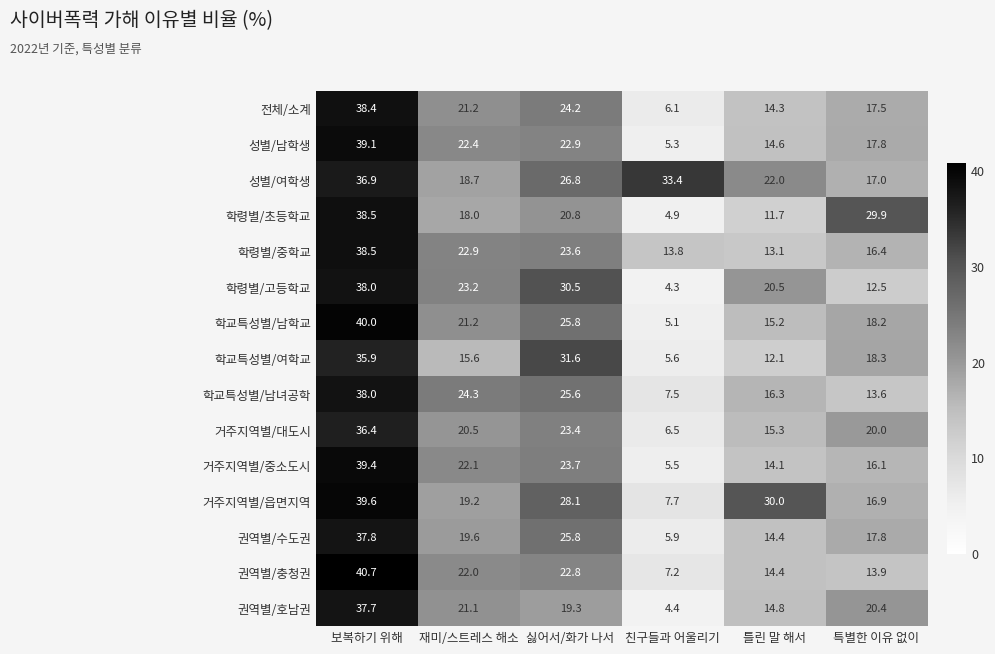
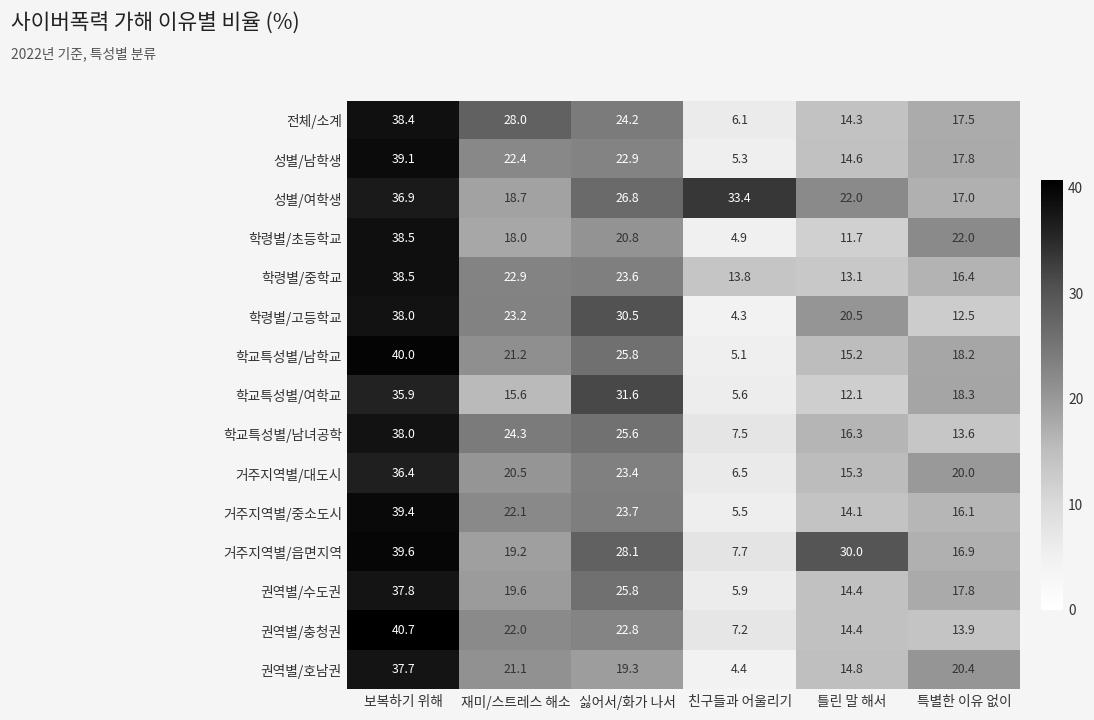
  {
    "전체/소계": {
      "보복하기 위해": 38.4,
-     "재미/스트레스 해소": 21.2,
+     "재미/스트레스 해소": 28.0,
      "싫어서/화가 나서": 24.2,
      "친구들과 어울리기": 6.1,
      "틀린 말 해서": 14.3,
      "특별한 이유 없이": 17.5
    },
    "성별/남학생": {
      "보복하기 위해": 39.1,
      "재미/스트레스 해소": 22.4,
      "싫어서/화가 나서": 22.9,
      "친구들과 어울리기": 5.3,
      "틀린 말 해서": 14.6,
      "특별한 이유 없이": 17.8
    },
    "성별/여학생": {
      "보복하기 위해": 36.9,
      "재미/스트레스 해소": 18.7,
      "싫어서/화가 나서": 26.8,
      "친구들과 어울리기": 33.4,
      "틀린 말 해서": 22.0,
      "특별한 이유 없이": 17.0
    },
    "학령별/초등학교": {
      "보복하기 위해": 38.5,
      "재미/스트레스 해소": 18.0,
      "싫어서/화가 나서": 20.8,
      "친구들과 어울리기": 4.9,
      "틀린 말 해서": 11.7,
-     "특별한 이유 없이": 29.9
+     "특별한 이유 없이": 22.0
    },
    "학령별/중학교": {
      "보복하기 위해": 38.5,
      "재미/스트레스 해소": 22.9,
      "싫어서/화가 나서": 23.6,
      "친구들과 어울리기": 13.8,
      "틀린 말 해서": 13.1,
      "특별한 이유 없이": 16.4
    },
    "학령별/고등학교": {
      "보복하기 위해": 38.0,
      "재미/스트레스 해소": 23.2,
      "싫어서/화가 나서": 30.5,
      "친구들과 어울리기": 4.3,
      "틀린 말 해서": 20.5,
      "특별한 이유 없이": 12.5
    },
    "학교특성별/남학교": {
      "보복하기 위해": 40.0,
      "재미/스트레스 해소": 21.2,
      "싫어서/화가 나서": 25.8,
      "친구들과 어울리기": 5.1,
      "틀린 말 해서": 15.2,
      "특별한 이유 없이": 18.2
    },
    "학교특성별/여학교": {
      "보복하기 위해": 35.9,
      "재미/스트레스 해소": 15.6,
      "싫어서/화가 나서": 31.6,
      "친구들과 어울리기": 5.6,
      "틀린 말 해서": 12.1,
      "특별한 이유 없이": 18.3
    },
    "학교특성별/남녀공학": {
      "보복하기 위해": 38.0,
      "재미/스트레스 해소": 24.3,
      "싫어서/화가 나서": 25.6,
      "친구들과 어울리기": 7.5,
      "틀린 말 해서": 16.3,
      "특별한 이유 없이": 13.6
    },
    "거주지역별/대도시": {
      "보복하기 위해": 36.4,
      "재미/스트레스 해소": 20.5,
      "싫어서/화가 나서": 23.4,
      "친구들과 어울리기": 6.5,
      "틀린 말 해서": 15.3,
      "특별한 이유 없이": 20.0
    },
    "거주지역별/중소도시": {
      "보복하기 위해": 39.4,
      "재미/스트레스 해소": 22.1,
      "싫어서/화가 나서": 23.7,
      "친구들과 어울리기": 5.5,
      "틀린 말 해서": 14.1,
      "특별한 이유 없이": 16.1
    },
    "거주지역별/읍면지역": {
      "보복하기 위해": 39.6,
      "재미/스트레스 해소": 19.2,
      "싫어서/화가 나서": 28.1,
      "친구들과 어울리기": 7.7,
      "틀린 말 해서": 30.0,
      "특별한 이유 없이": 16.9
    },
    "권역별/수도권": {
      "보복하기 위해": 37.8,
      "재미/스트레스 해소": 19.6,
      "싫어서/화가 나서": 25.8,
      "친구들과 어울리기": 5.9,
      "틀린 말 해서": 14.4,
      "특별한 이유 없이": 17.8
    },
    "권역별/충청권": {
      "보복하기 위해": 40.7,
      "재미/스트레스 해소": 22.0,
      "싫어서/화가 나서": 22.8,
      "친구들과 어울리기": 7.2,
      "틀린 말 해서": 14.4,
      "특별한 이유 없이": 13.9
    },
    "권역별/호남권": {
      "보복하기 위해": 37.7,
      "재미/스트레스 해소": 21.1,
      "싫어서/화가 나서": 19.3,
      "친구들과 어울리기": 4.4,
      "틀린 말 해서": 14.8,
      "특별한 이유 없이": 20.4
    }
  }
